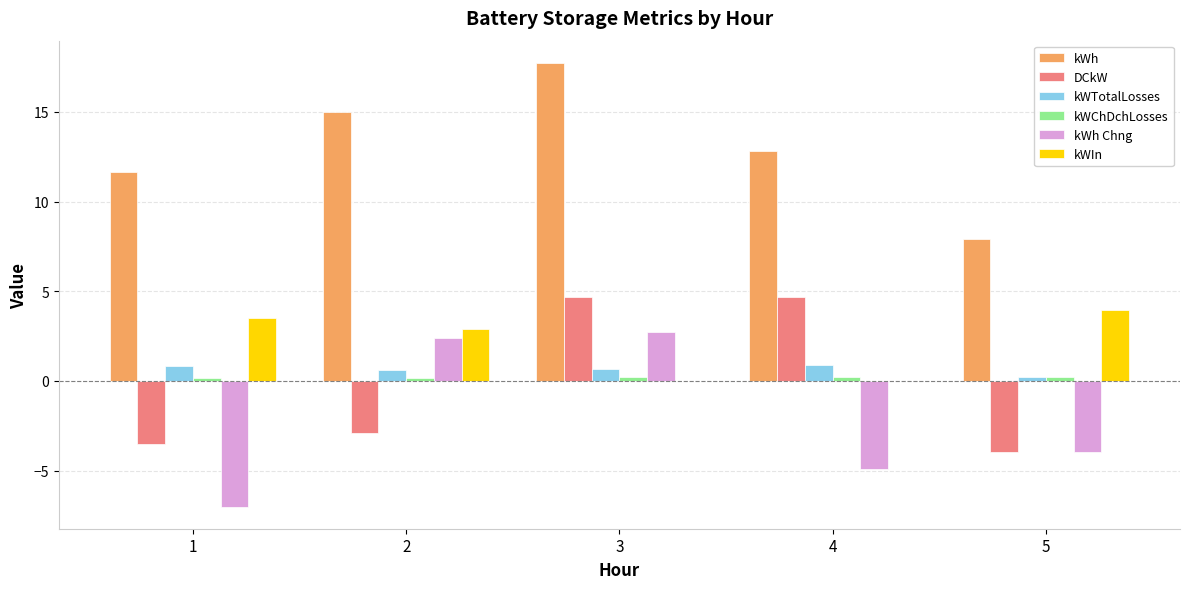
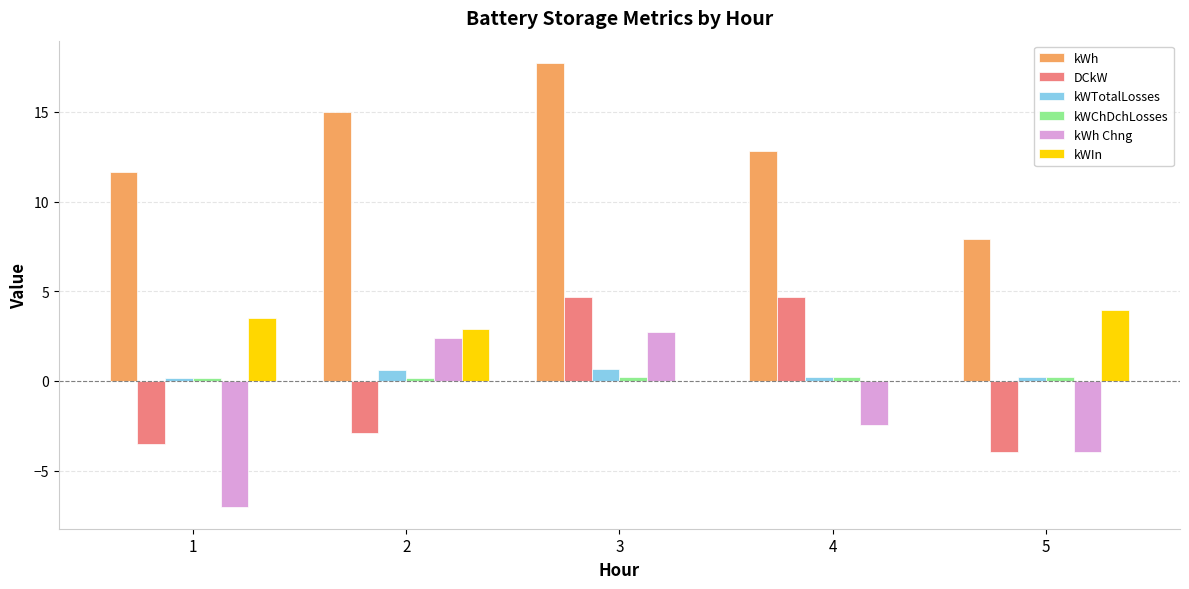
  {
    "kWTotalLosses": {
-     "1": 0.8,
+     "1": 0.2,
      "2": 0.6,
      "3": 0.7,
-     "4": 0.9,
+     "4": 0.2,
      "5": 0.2
    },
    "kWChDchLosses": {
      "1": 0.2,
      "2": 0.1,
      "3": 0.2,
      "4": 0.2,
      "5": 0.2
    },
    "kWh Chng": {
      "1": -7.0,
      "2": 2.4,
      "3": 2.8,
-     "4": -4.9,
+     "4": -2.4,
      "5": -4.0
    },
    "kWIn": {
      "1": 3.5,
      "2": 2.9,
      "3": 0.0,
      "4": 0.0,
      "5": 4.0
    }
  }
